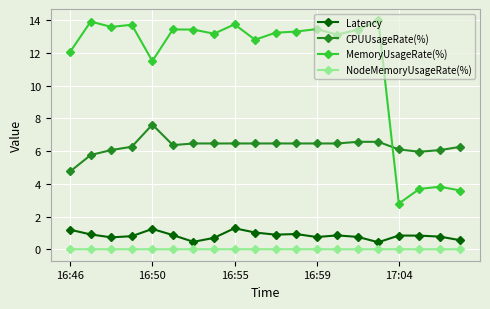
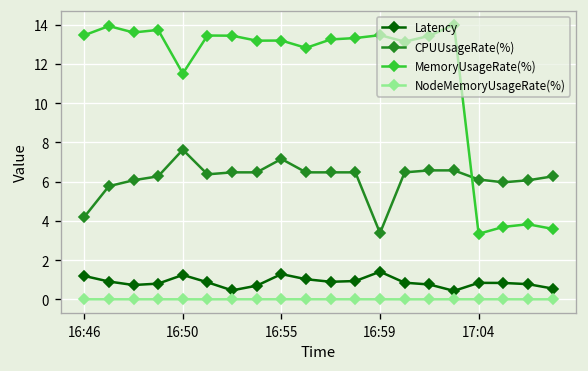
  {
    "Latency": {
      "16:46": 1.2,
      "16:50": 1.2,
      "16:55": 1.3,
-     "16:59": 0.8,
+     "16:59": 1.4,
      "17:04": 0.8
    },
    "CPUUsageRate(%)": {
-     "16:46": 4.8,
+     "16:46": 4.2,
      "16:50": 7.6,
-     "16:55": 6.5,
-     "16:59": 6.5,
+     "16:55": 7.2,
+     "16:59": 3.4,
      "17:04": 6.1
    },
    "MemoryUsageRate(%)": {
-     "16:46": 12.1,
+     "16:46": 13.5,
      "16:50": 11.5,
-     "16:55": 13.8,
-     "17:04": 2.8
+     "16:55": 13.2,
+     "17:04": 3.3
    },
    "NodeMemoryUsageRate(%)": {
      "16:46": 0.0,
      "16:50": 0.0,
      "16:55": 0.0,
      "16:59": 0.0,
      "17:04": 0.0
    }
  }
